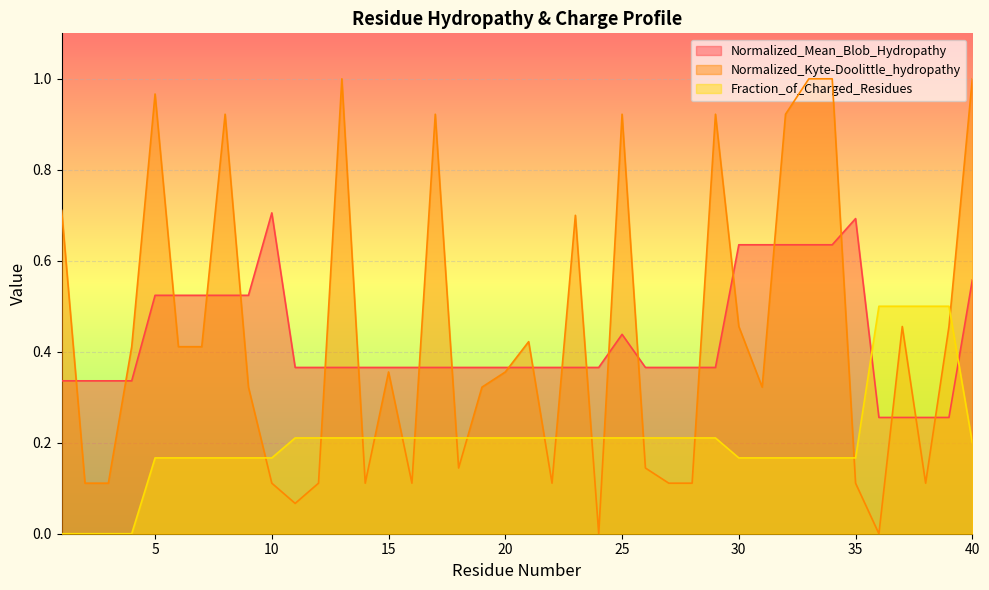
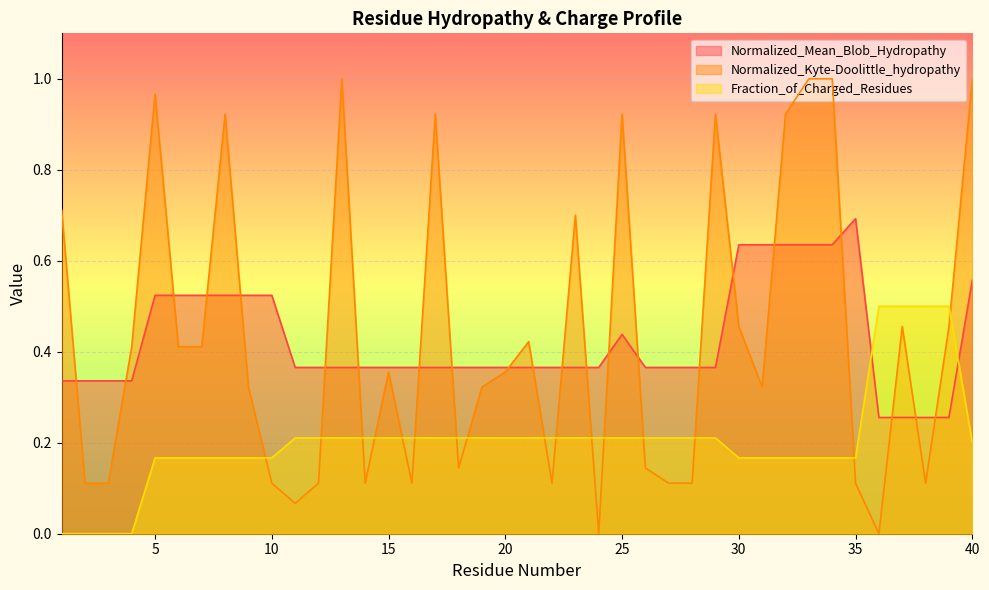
  {
    "Normalized_Mean_Blob_Hydropathy": {
      "5": 0.52,
-     "10": 0.71,
+     "10": 0.52,
      "15": 0.37,
      "20": 0.37,
      "25": 0.44,
      "30": 0.64,
      "35": 0.69,
      "40": 0.56
    }
  }
